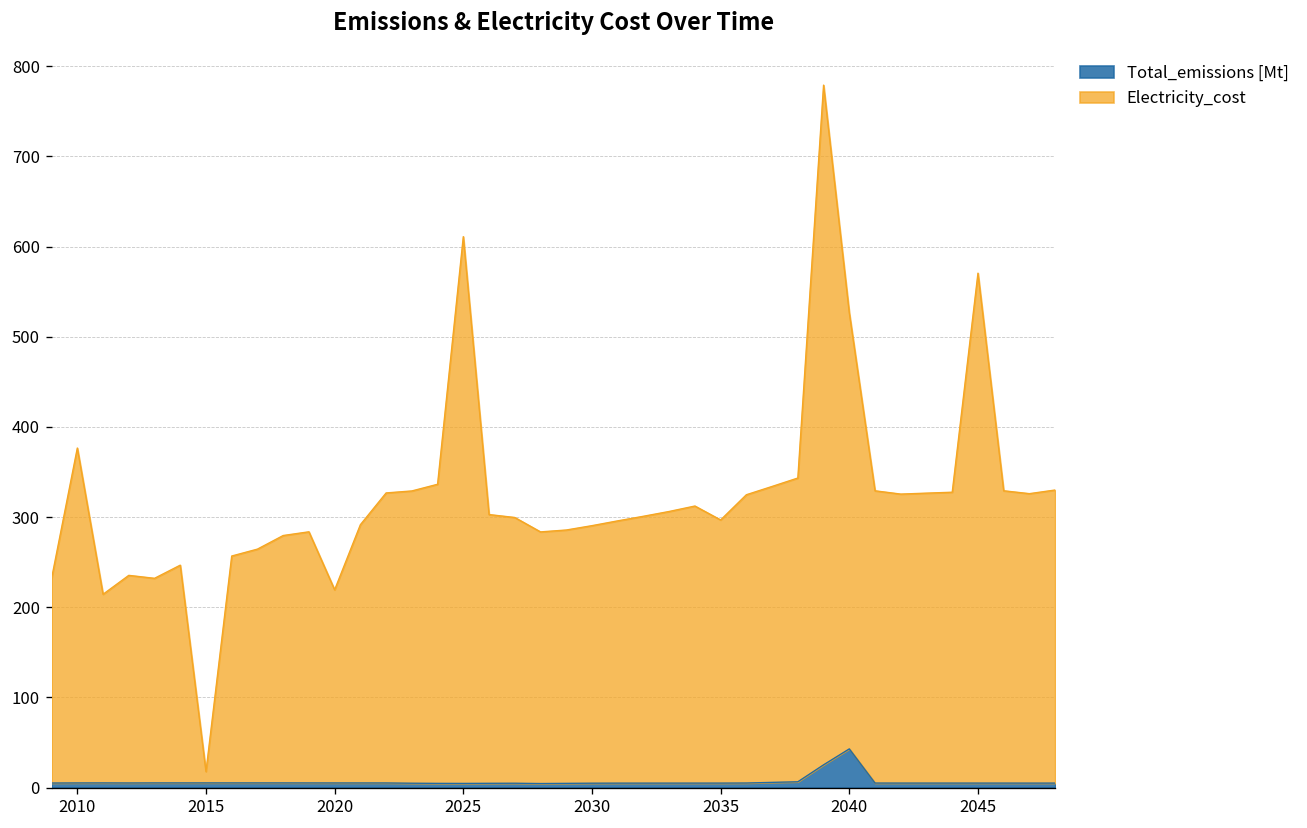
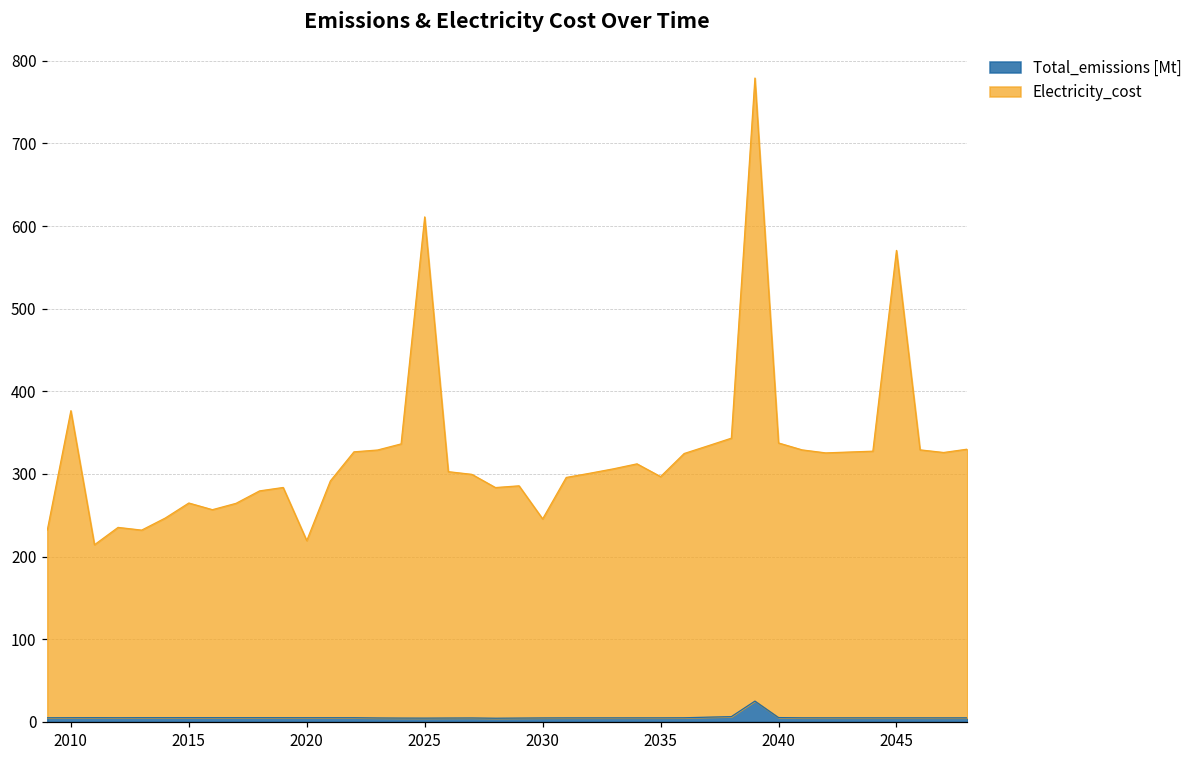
  {
    "Total_emissions [Mt]": {
      "2010": 10,
      "2015": 10,
      "2020": 10,
      "2025": 0,
      "2030": 0,
      "2035": 0,
-     "2040": 40,
+     "2040": 10,
      "2045": 0
    },
    "Electricity_cost": {
      "2010": 370,
-     "2015": 10,
+     "2015": 260,
      "2020": 210,
      "2025": 610,
-     "2030": 290,
+     "2030": 240,
      "2035": 290,
-     "2040": 480,
+     "2040": 330,
      "2045": 570
    }
  }
